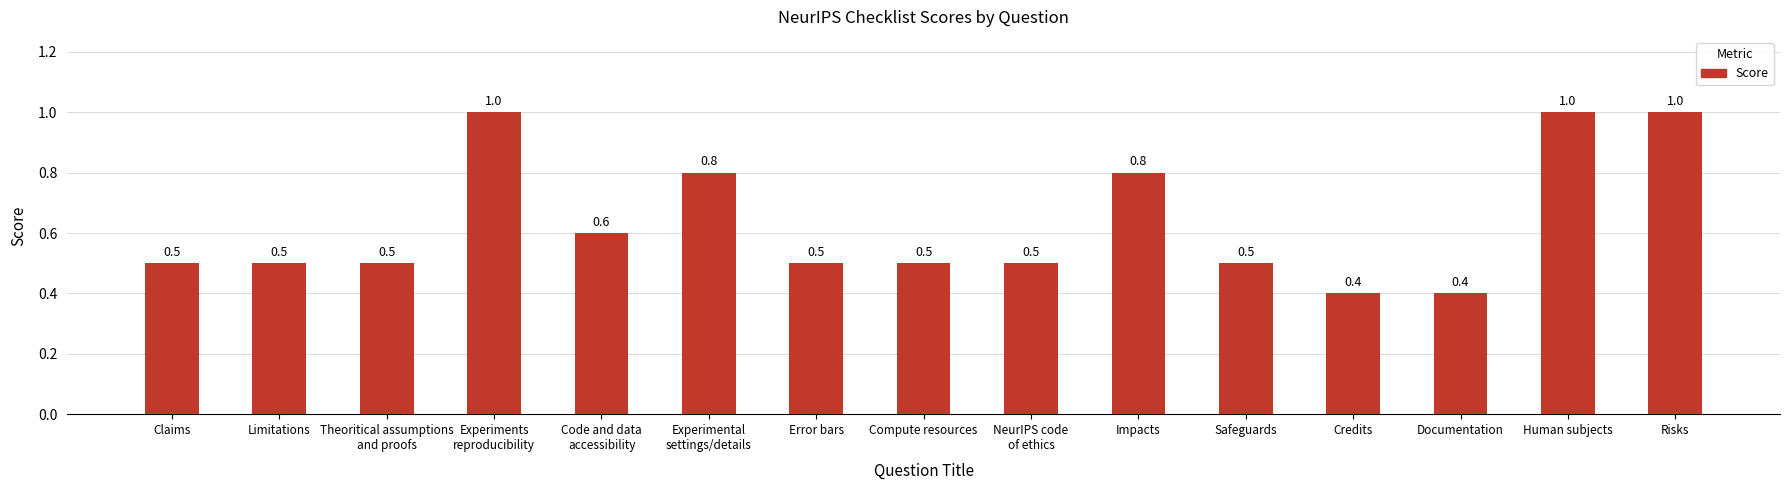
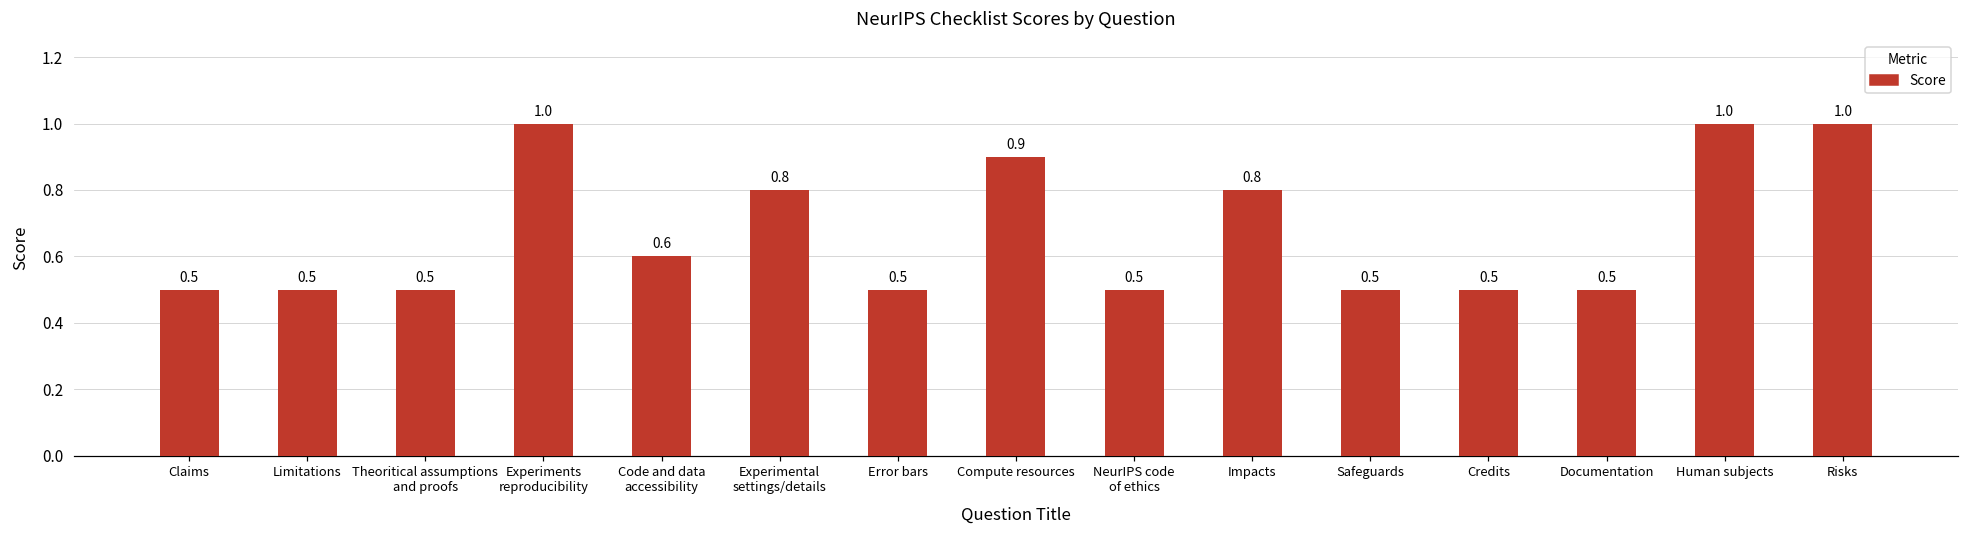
  {
    "Claims": 0.5,
    "Limitations": 0.5,
    "Theoritical assumptions and proofs": 0.5,
    "Experiments reproducibility": 1.0,
    "Code and data accessibility": 0.6,
    "Experimental settings/details": 0.8,
    "Error bars": 0.5,
-   "Compute resources": 0.5,
+   "Compute resources": 0.9,
    "NeurIPS code of ethics": 0.5,
    "Impacts": 0.8,
    "Safeguards": 0.5,
-   "Credits": 0.4,
-   "Documentation": 0.4,
+   "Credits": 0.5,
+   "Documentation": 0.5,
    "Human subjects": 1.0,
    "Risks": 1.0
  }
